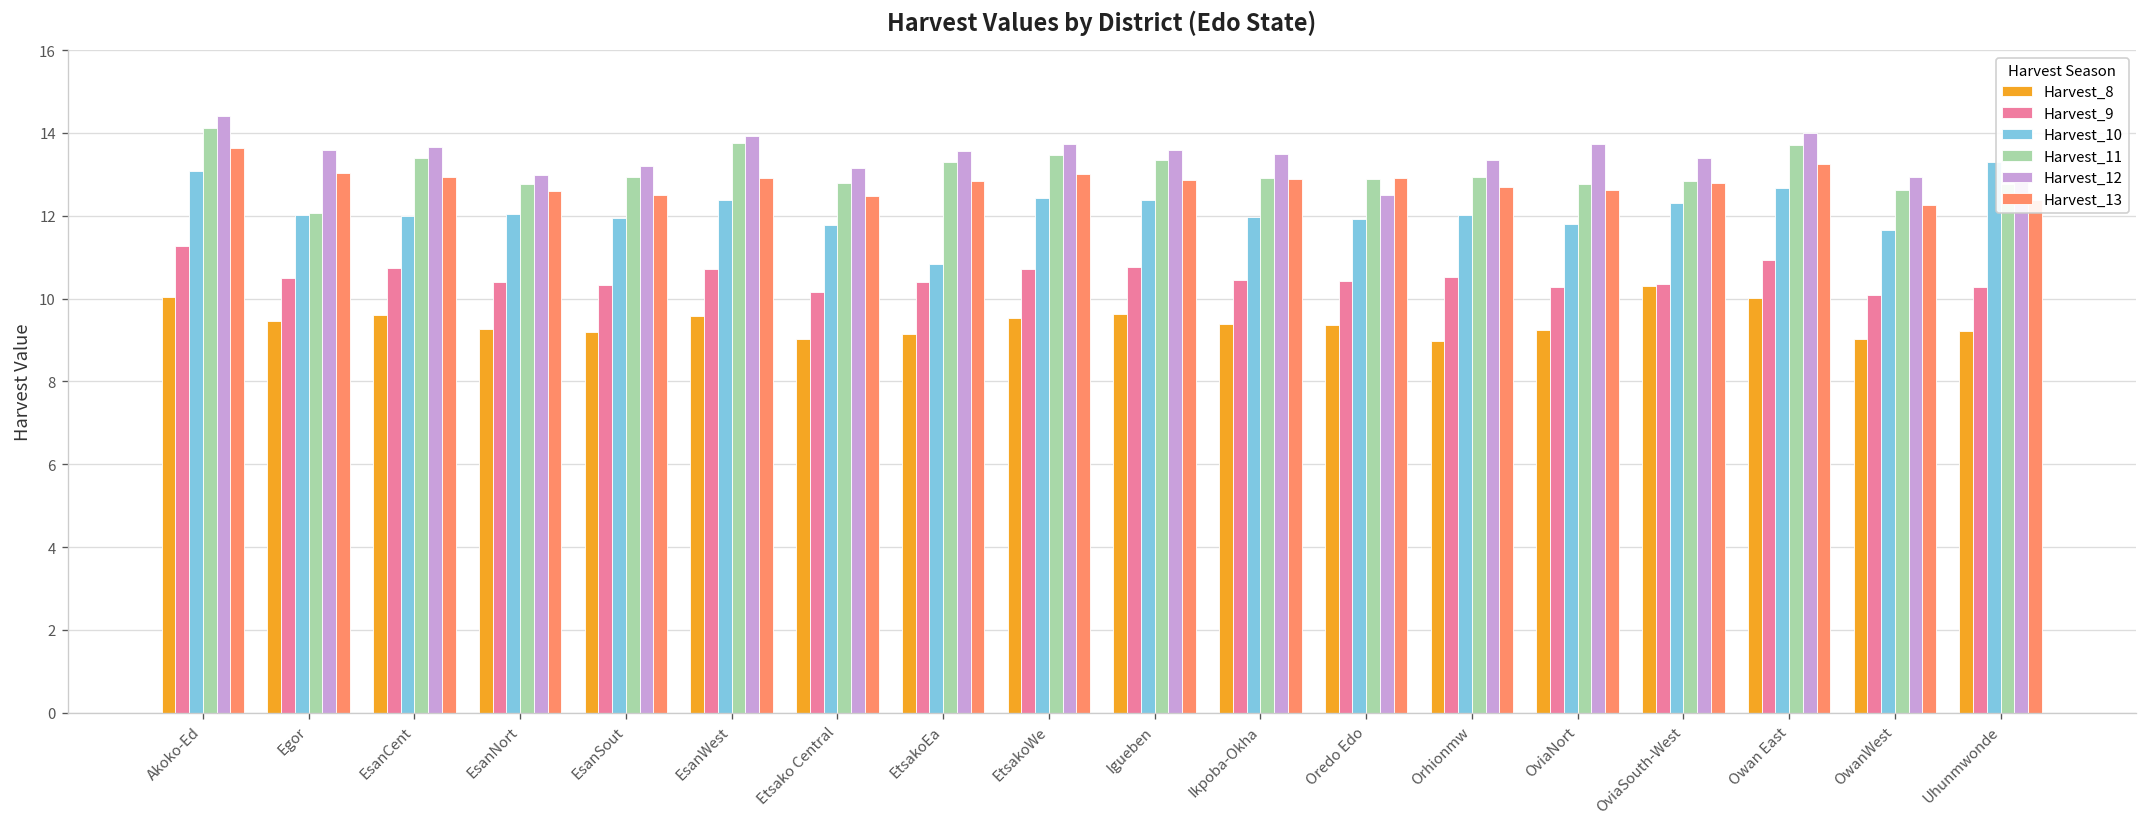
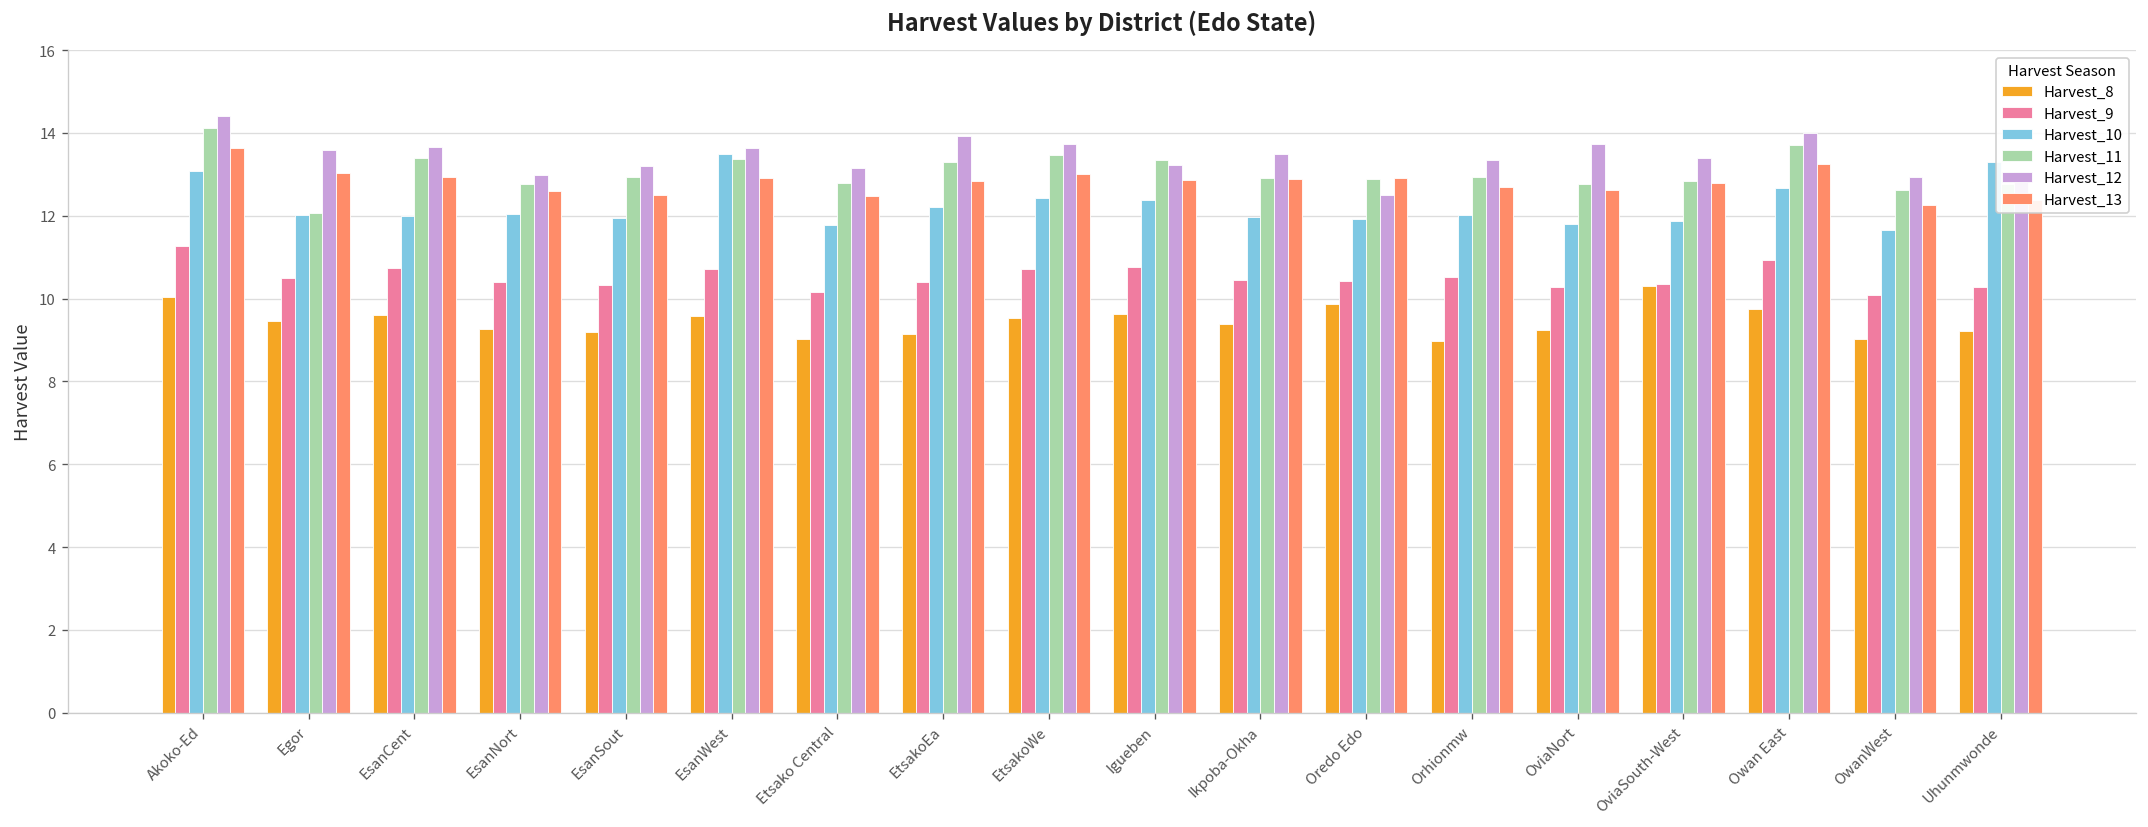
  {
    "Harvest_8": {
      "Akoko-Ed": 10.1,
      "Egor": 9.5,
      "EsanCent": 9.6,
      "EsanNort": 9.3,
      "EsanSout": 9.2,
      "EsanWest": 9.6,
      "Etsako Central": 9.0,
      "EtsakoEa": 9.1,
      "EtsakoWe": 9.5,
      "Igueben": 9.6,
      "Ikpoba-Okha": 9.4,
-     "Oredo Edo": 9.4,
+     "Oredo Edo": 9.9,
      "Orhionmw": 9.0,
      "OviaNort": 9.2,
      "OviaSouth-West": 10.3,
-     "Owan East": 10.0,
+     "Owan East": 9.7,
      "OwanWest": 9.0,
      "Uhunmwonde": 9.2
    },
    "Harvest_10": {
      "Akoko-Ed": 13.1,
      "Egor": 12.0,
      "EsanCent": 12.0,
      "EsanNort": 12.1,
      "EsanSout": 11.9,
-     "EsanWest": 12.4,
+     "EsanWest": 13.5,
      "Etsako Central": 11.8,
-     "EtsakoEa": 10.8,
+     "EtsakoEa": 12.2,
      "EtsakoWe": 12.4,
      "Igueben": 12.4,
      "Ikpoba-Okha": 12.0,
      "Oredo Edo": 11.9,
      "Orhionmw": 12.0,
      "OviaNort": 11.8,
-     "OviaSouth-West": 12.3,
+     "OviaSouth-West": 11.9,
      "Owan East": 12.7,
      "OwanWest": 11.7,
      "Uhunmwonde": 13.3
    },
    "Harvest_11": {
      "Akoko-Ed": 14.1,
      "Egor": 12.1,
      "EsanCent": 13.4,
      "EsanNort": 12.8,
      "EsanSout": 12.9,
-     "EsanWest": 13.8,
+     "EsanWest": 13.4,
      "Etsako Central": 12.8,
      "EtsakoEa": 13.3,
      "EtsakoWe": 13.5,
      "Igueben": 13.4,
      "Ikpoba-Okha": 12.9,
      "Oredo Edo": 12.9,
      "Orhionmw": 12.9,
      "OviaNort": 12.8,
      "OviaSouth-West": 12.8,
      "Owan East": 13.7,
      "OwanWest": 12.6
    },
    "Harvest_12": {
      "Akoko-Ed": 14.4,
      "Egor": 13.6,
      "EsanCent": 13.7,
      "EsanNort": 13.0,
      "EsanSout": 13.2,
-     "EsanWest": 13.9,
+     "EsanWest": 13.6,
      "Etsako Central": 13.2,
-     "EtsakoEa": 13.6,
+     "EtsakoEa": 13.9,
      "EtsakoWe": 13.7,
-     "Igueben": 13.6,
+     "Igueben": 13.2,
      "Ikpoba-Okha": 13.5,
      "Oredo Edo": 12.5,
      "Orhionmw": 13.3,
      "OviaNort": 13.7,
      "OviaSouth-West": 13.4,
      "Owan East": 14.0,
      "OwanWest": 12.9
    }
  }
